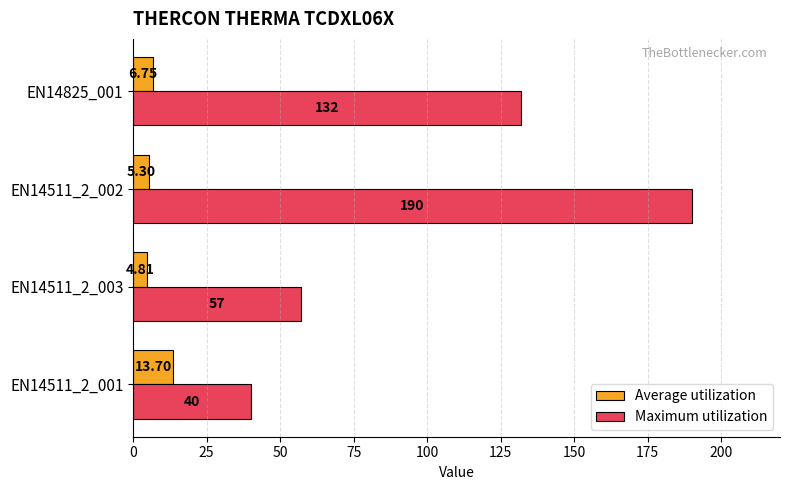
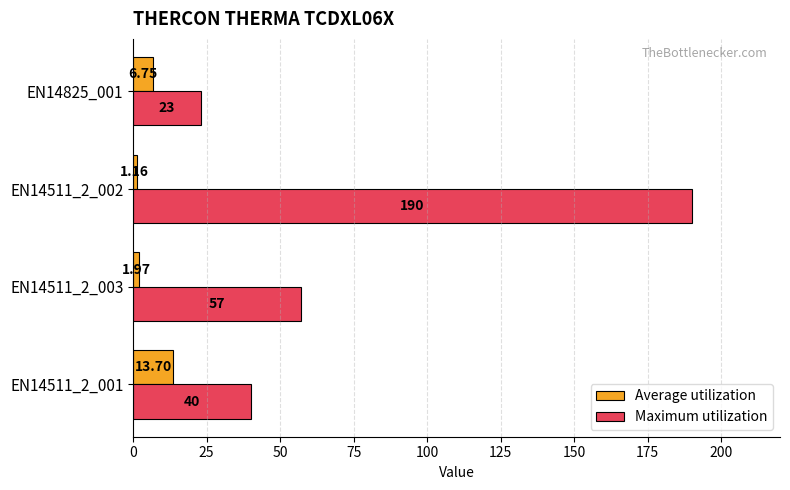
  {
    "Average utilization": {
      "EN14825_001": 6.75,
-     "EN14511_2_002": 5.30,
-     "EN14511_2_003": 4.81,
+     "EN14511_2_002": 1.16,
+     "EN14511_2_003": 1.97,
      "EN14511_2_001": 13.70
    },
    "Maximum utilization": {
-     "EN14825_001": 132,
+     "EN14825_001": 23,
      "EN14511_2_002": 190,
      "EN14511_2_003": 57,
      "EN14511_2_001": 40
    }
  }
